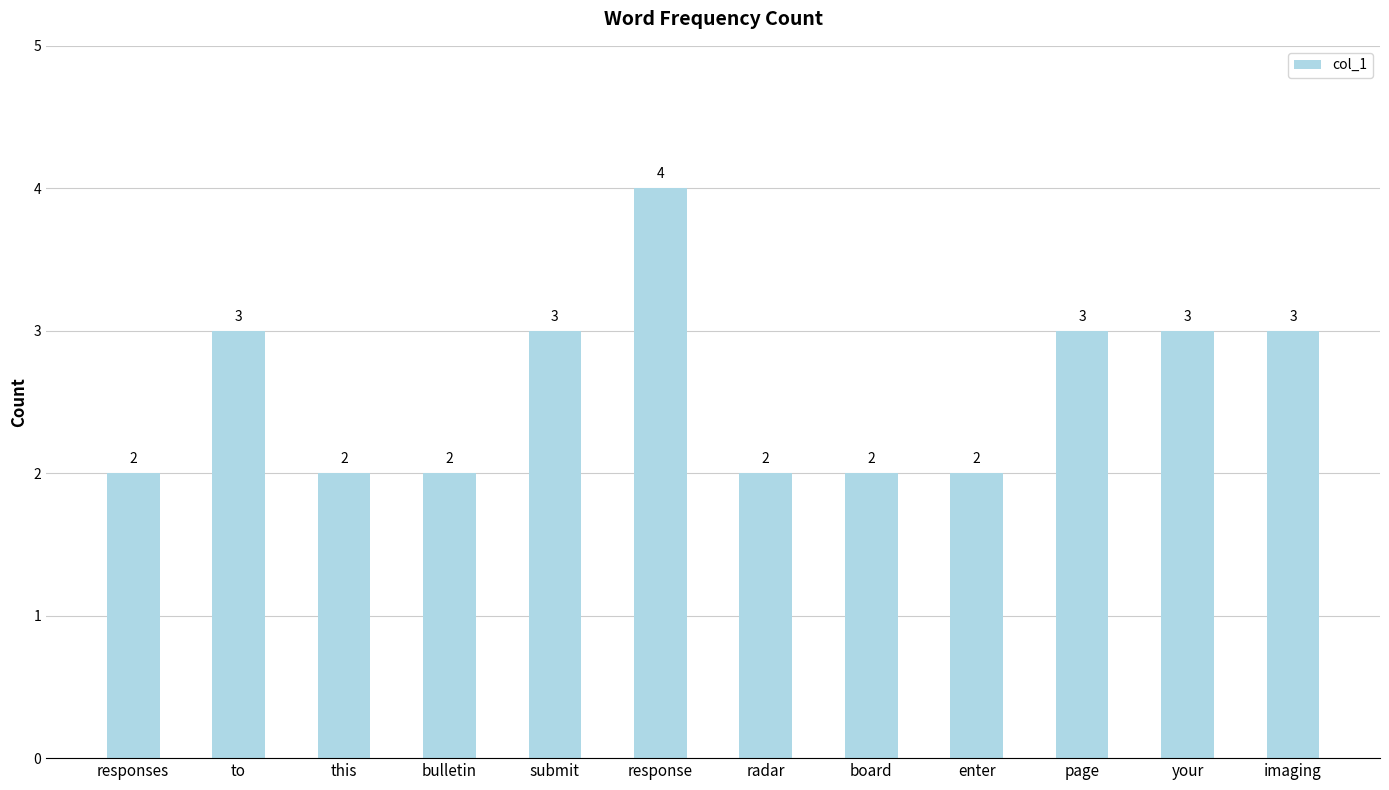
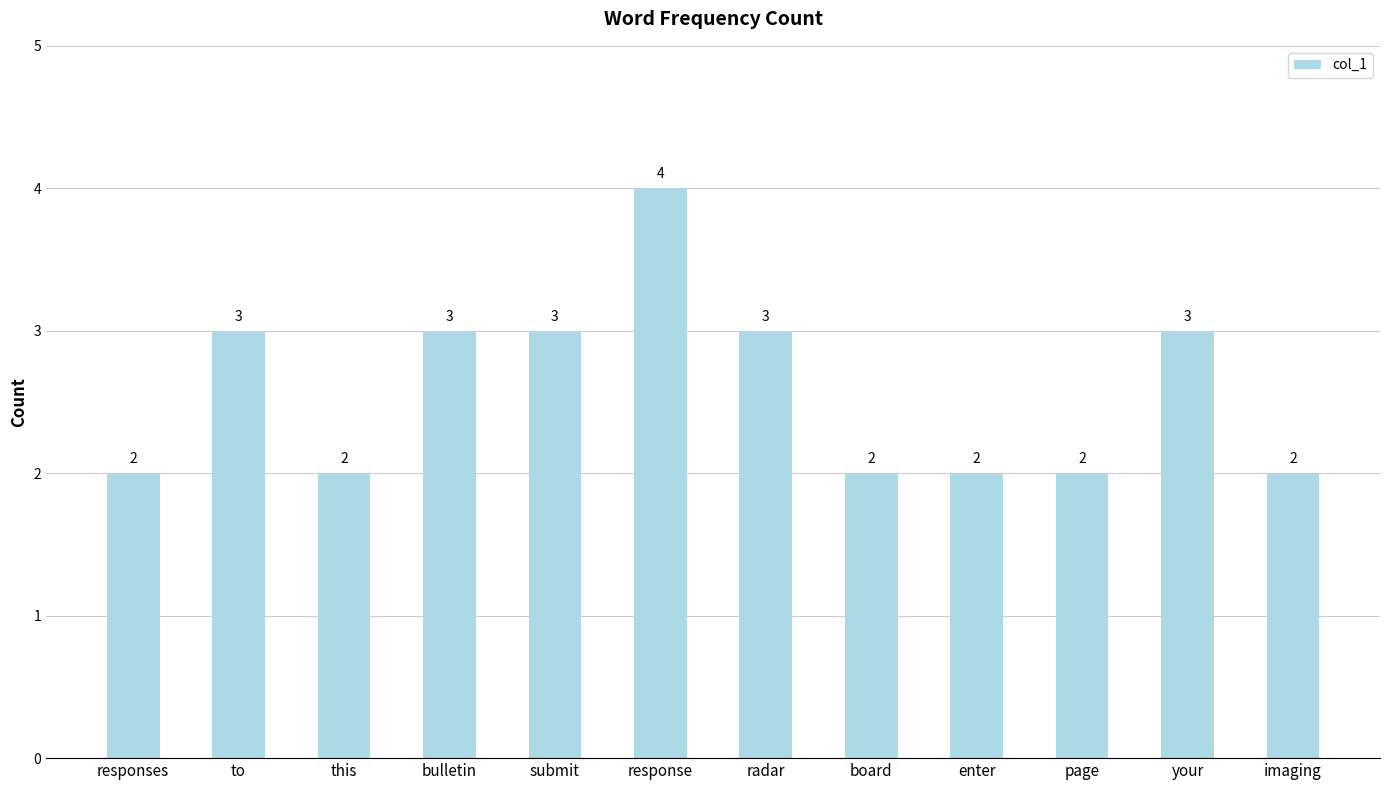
  {
    "responses": 2,
    "to": 3,
    "this": 2,
-   "bulletin": 2,
+   "bulletin": 3,
    "submit": 3,
    "response": 4,
-   "radar": 2,
+   "radar": 3,
    "board": 2,
    "enter": 2,
-   "page": 3,
+   "page": 2,
    "your": 3,
-   "imaging": 3
+   "imaging": 2
  }
